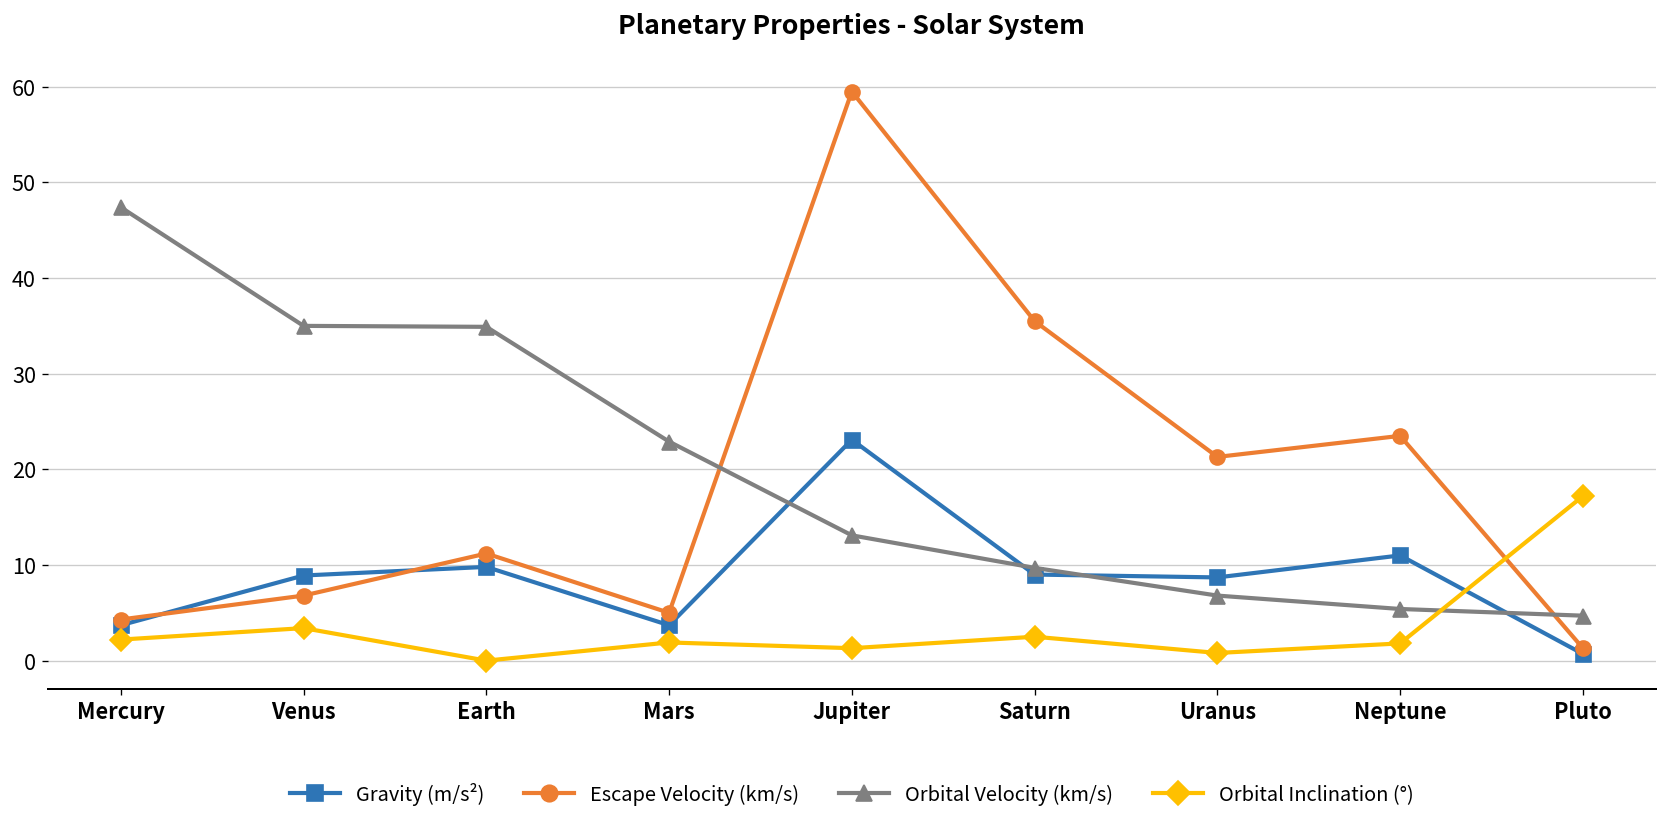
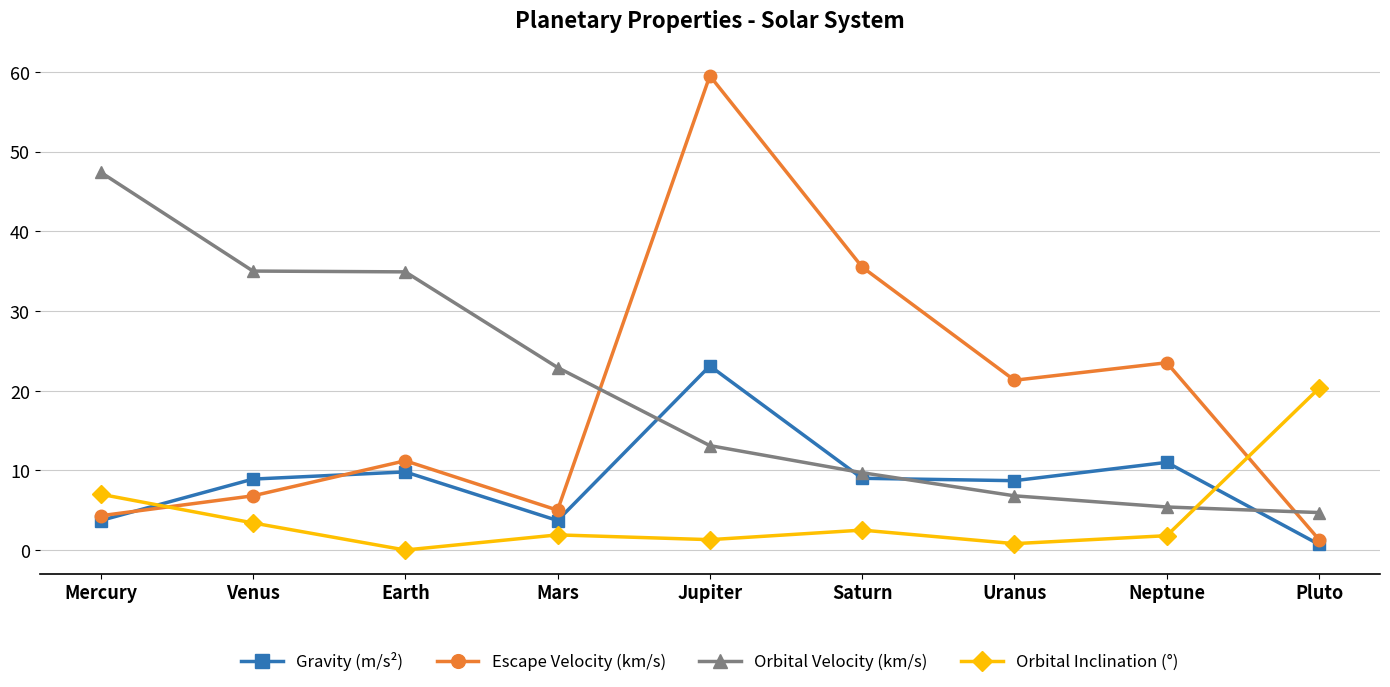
  {
    "Gravity (m/s²)": {
      "Mercury": 4,
      "Venus": 9,
      "Earth": 10,
      "Mars": 4,
      "Jupiter": 23,
      "Saturn": 9,
      "Uranus": 9,
      "Neptune": 11,
      "Pluto": 1
    },
    "Escape Velocity (km/s)": {
      "Mercury": 4,
      "Venus": 7,
      "Earth": 11,
      "Mars": 5,
      "Jupiter": 60,
      "Saturn": 36,
      "Uranus": 21,
      "Neptune": 24,
      "Pluto": 1
    },
    "Orbital Velocity (km/s)": {
      "Mercury": 47,
      "Venus": 35,
      "Earth": 35,
      "Mars": 23,
      "Jupiter": 13,
      "Saturn": 10,
      "Uranus": 7,
      "Neptune": 5,
      "Pluto": 5
    },
    "Orbital Inclination (°)": {
-     "Mercury": 2,
+     "Mercury": 7,
      "Venus": 3,
      "Earth": 0,
      "Mars": 2,
      "Jupiter": 1,
      "Saturn": 3,
      "Uranus": 1,
      "Neptune": 2,
-     "Pluto": 17
+     "Pluto": 20
    }
  }
